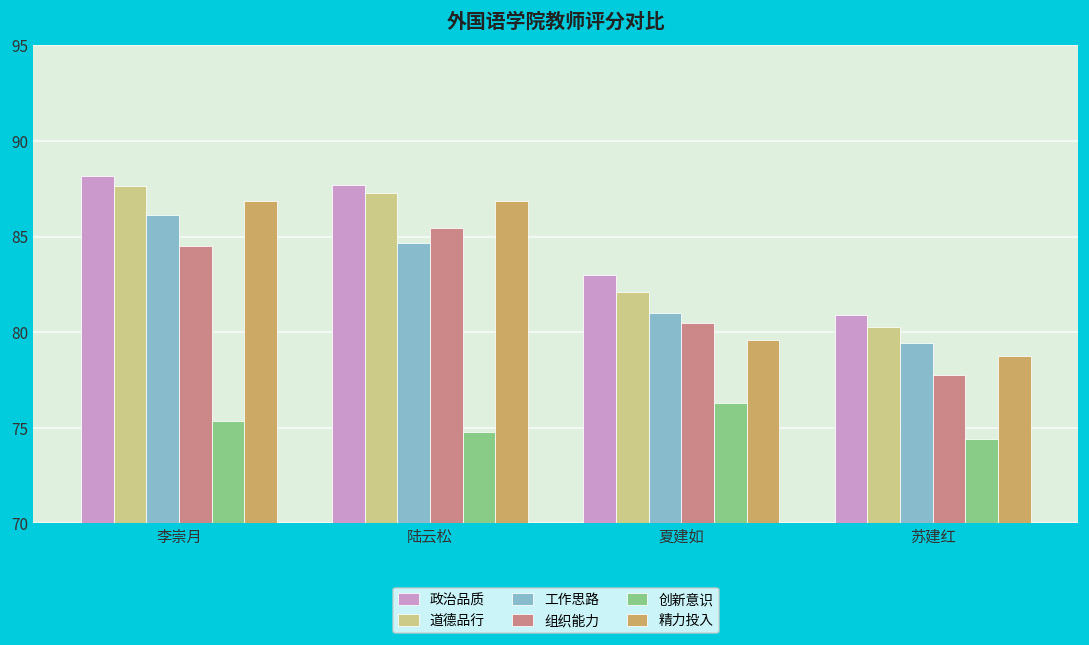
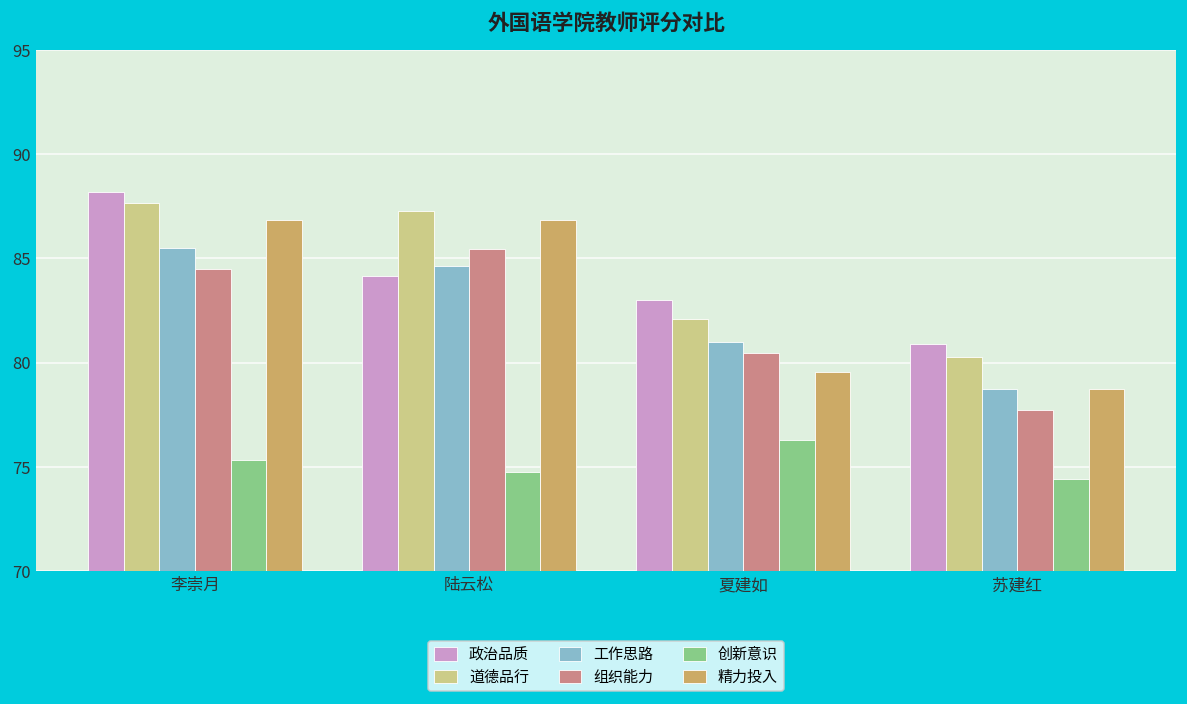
  {
    "政治品质": {
      "李崇月": 88.2,
-     "陆云松": 87.7,
+     "陆云松": 84.2,
      "夏建如": 83.0,
      "苏建红": 80.9
    },
    "工作思路": {
-     "李崇月": 86.1,
+     "李崇月": 85.5,
      "陆云松": 84.6,
      "夏建如": 81.0,
-     "苏建红": 79.4
+     "苏建红": 78.7
    },
    "创新意识": {
      "李崇月": 75.4,
      "陆云松": 74.8,
      "夏建如": 76.3,
      "苏建红": 74.4
    }
  }
